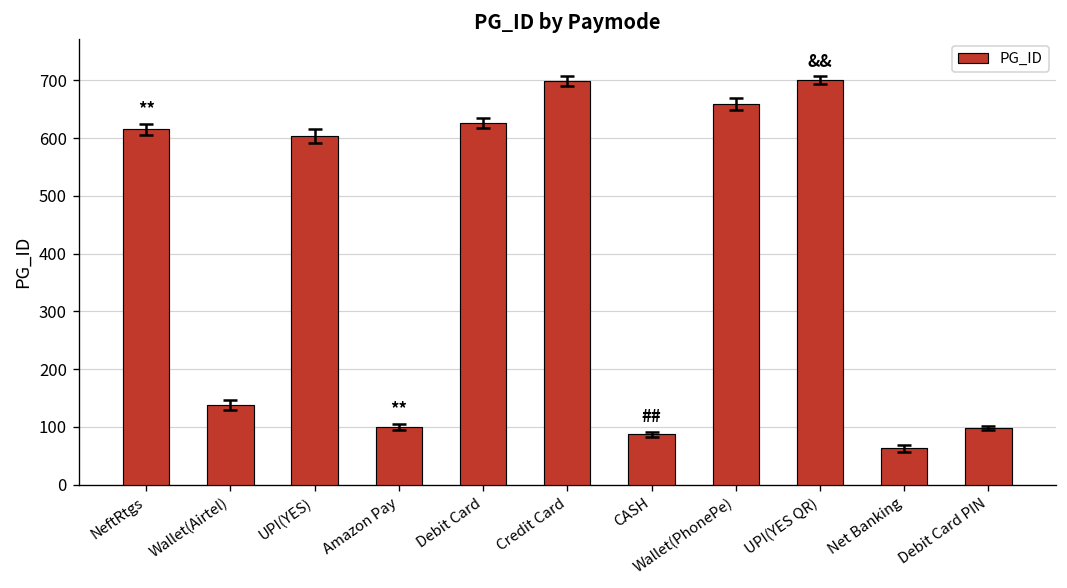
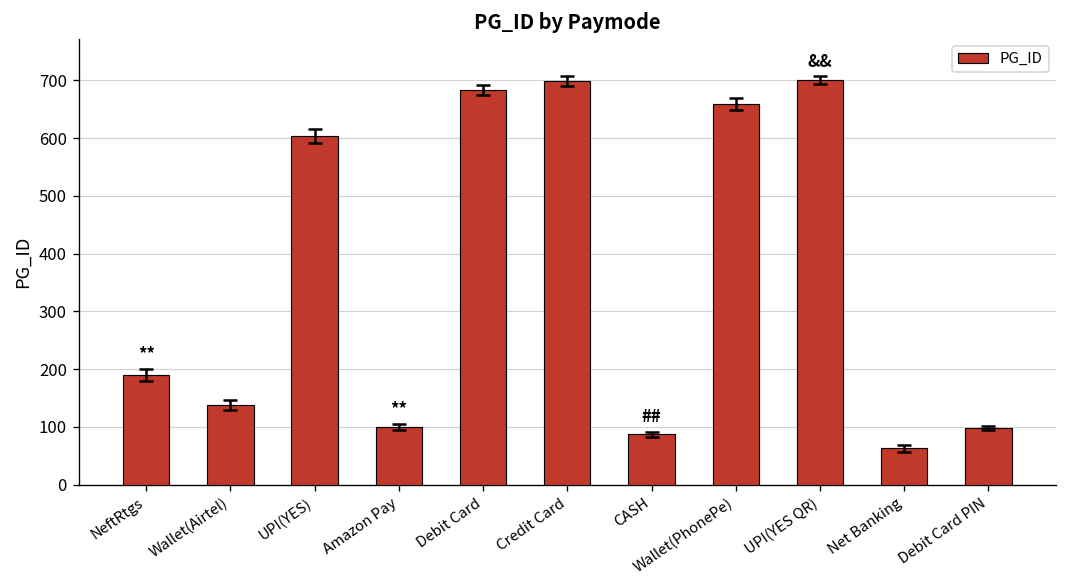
  {
    "PG_ID": {
-     "NeftRtgs": 620,
+     "NeftRtgs": 190,
      "Wallet(Airtel)": 140,
      "UPI(YES)": 600,
      "Amazon Pay": 100,
-     "Debit Card": 630,
+     "Debit Card": 680,
      "Credit Card": 700,
      "CASH": 90,
      "Wallet(PhonePe)": 660,
      "UPI(YES QR)": 700,
      "Net Banking": 60,
      "Debit Card PIN": 100
    }
  }
